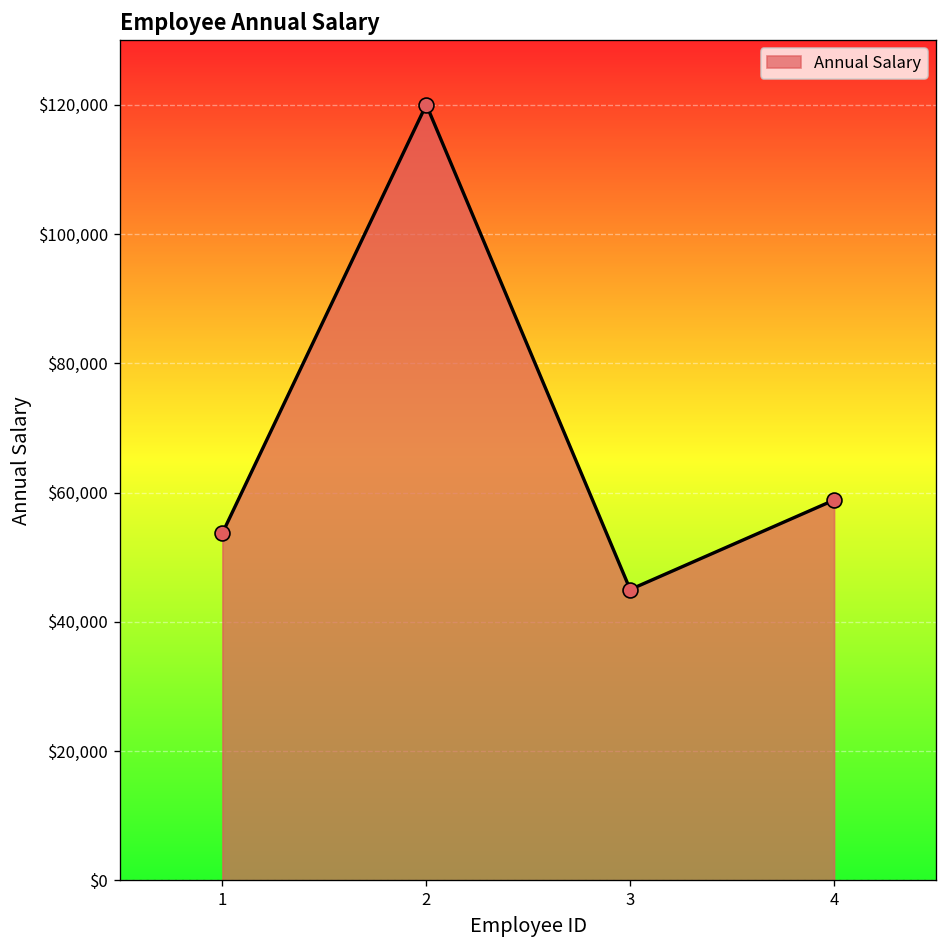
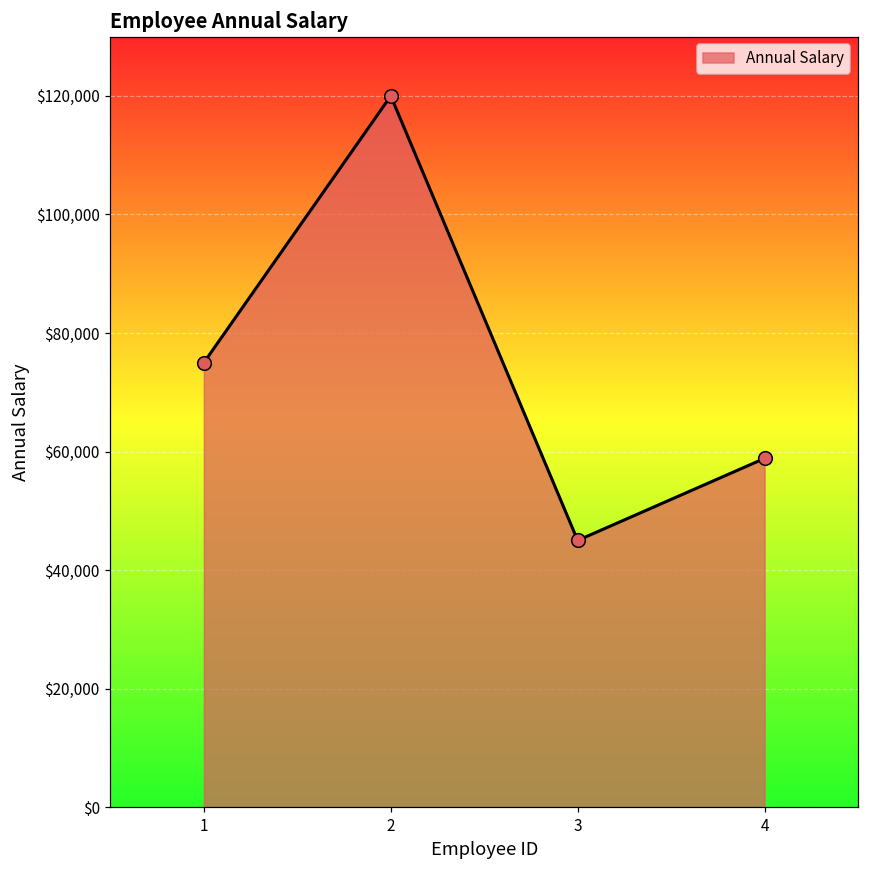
  {
-   "1": "$54,000",
+   "1": "$75,000",
    "2": "$120,000",
    "3": "$45,000",
    "4": "$59,000"
  }
